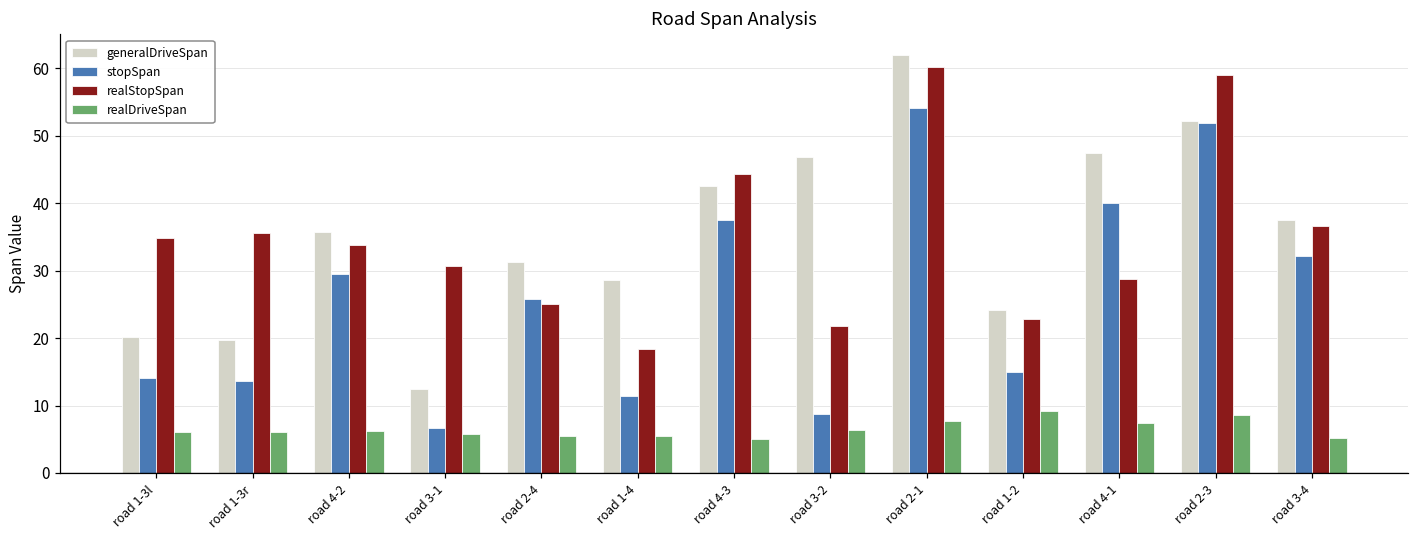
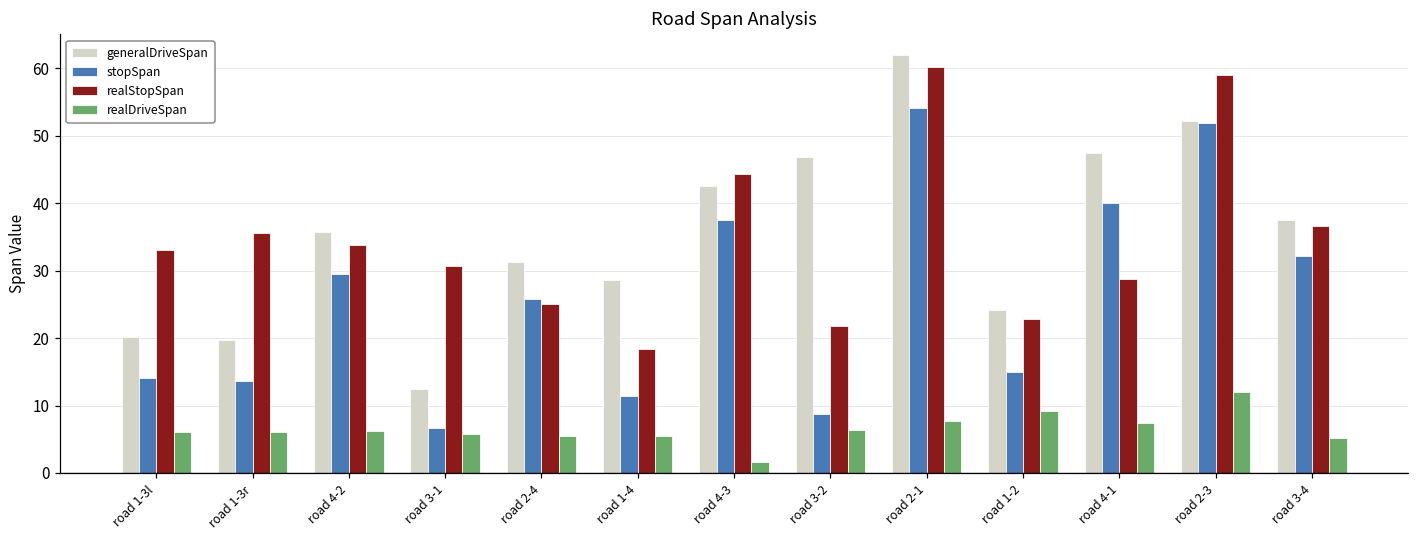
  {
    "generalDriveSpan": {
      "road 1-3l": 20,
      "road 1-3r": 20,
      "road 4-2": 36,
      "road 3-1": 12,
      "road 2-4": 31,
      "road 1-4": 29,
      "road 4-3": 43,
      "road 3-2": 47,
      "road 2-1": 62,
      "road 1-2": 24,
      "road 4-1": 47,
      "road 2-3": 52,
      "road 3-4": 37
    },
    "stopSpan": {
      "road 1-3l": 14,
      "road 1-3r": 14,
      "road 4-2": 29,
      "road 3-1": 7,
      "road 2-4": 26,
      "road 1-4": 11,
      "road 4-3": 37,
      "road 3-2": 9,
      "road 2-1": 54,
      "road 1-2": 15,
      "road 4-1": 40,
      "road 2-3": 52,
      "road 3-4": 32
    },
    "realStopSpan": {
-     "road 1-3l": 35,
+     "road 1-3l": 33,
      "road 1-3r": 36,
      "road 4-2": 34,
      "road 3-1": 31,
      "road 2-4": 25,
      "road 1-4": 18,
      "road 4-3": 44,
      "road 3-2": 22,
      "road 2-1": 60,
      "road 1-2": 23,
      "road 4-1": 29,
      "road 2-3": 59,
      "road 3-4": 37
    },
    "realDriveSpan": {
      "road 1-3l": 6,
      "road 1-3r": 6,
      "road 4-2": 6,
      "road 3-1": 6,
      "road 2-4": 5,
      "road 1-4": 6,
-     "road 4-3": 5,
+     "road 4-3": 2,
      "road 3-2": 6,
      "road 2-1": 8,
      "road 1-2": 9,
      "road 4-1": 7,
-     "road 2-3": 9,
+     "road 2-3": 12,
      "road 3-4": 5
    }
  }
